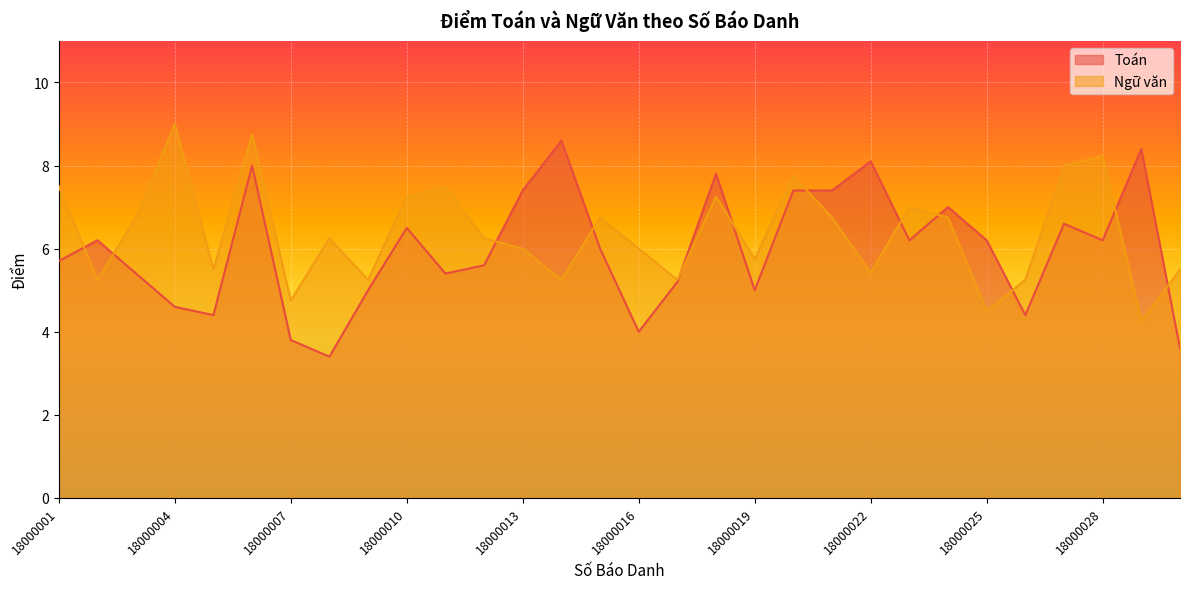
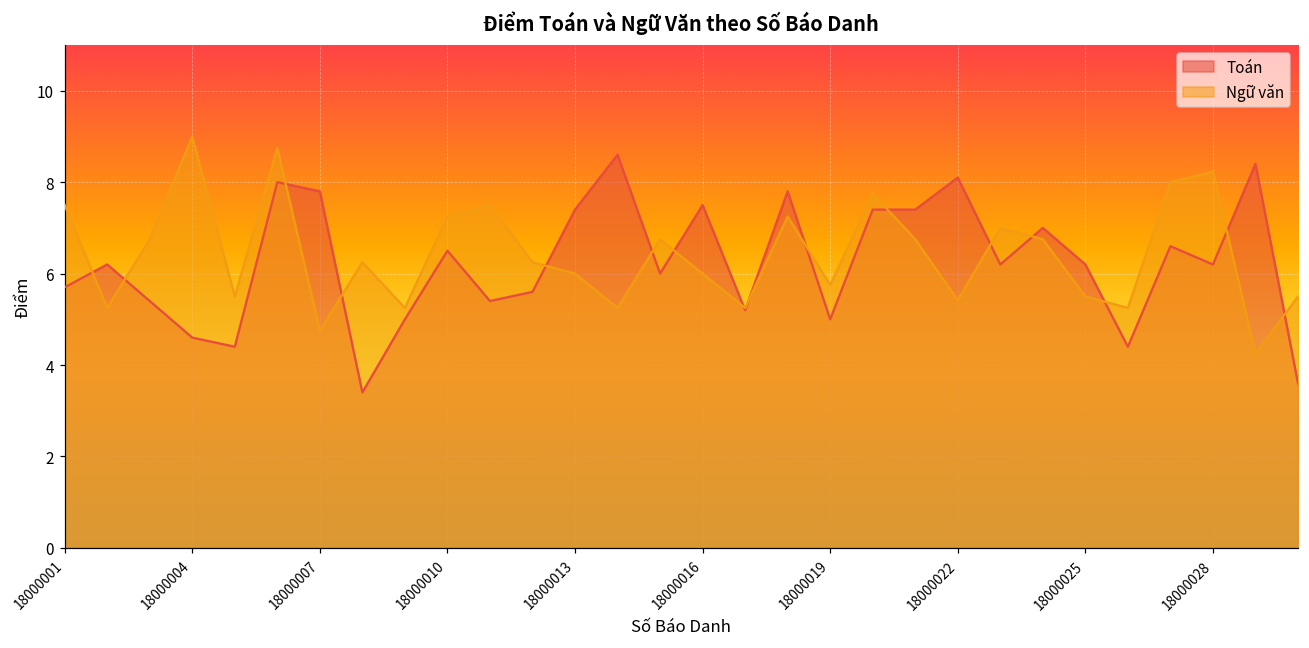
  {
    "Toán": {
      "18000001": 5.7,
      "18000004": 4.6,
-     "18000007": 3.8,
+     "18000007": 7.8,
      "18000010": 6.5,
      "18000013": 7.4,
-     "18000016": 4.0,
+     "18000016": 7.5,
      "18000019": 5.0,
      "18000022": 8.1,
      "18000025": 6.2,
      "18000028": 6.2
    },
    "Ngữ văn": {
      "18000001": 7.5,
      "18000004": 9.0,
      "18000007": 4.8,
      "18000010": 7.3,
      "18000013": 6.0,
      "18000016": 6.0,
      "18000019": 5.8,
      "18000022": 5.4,
-     "18000025": 4.5,
+     "18000025": 5.5,
      "18000028": 8.2
    }
  }
